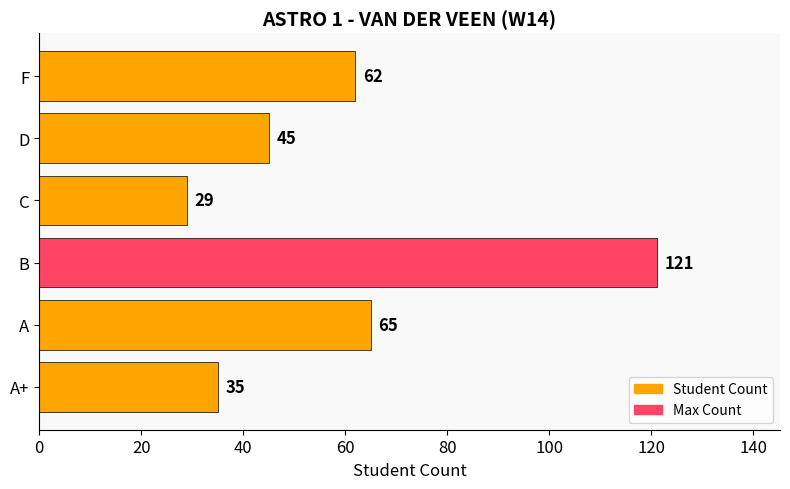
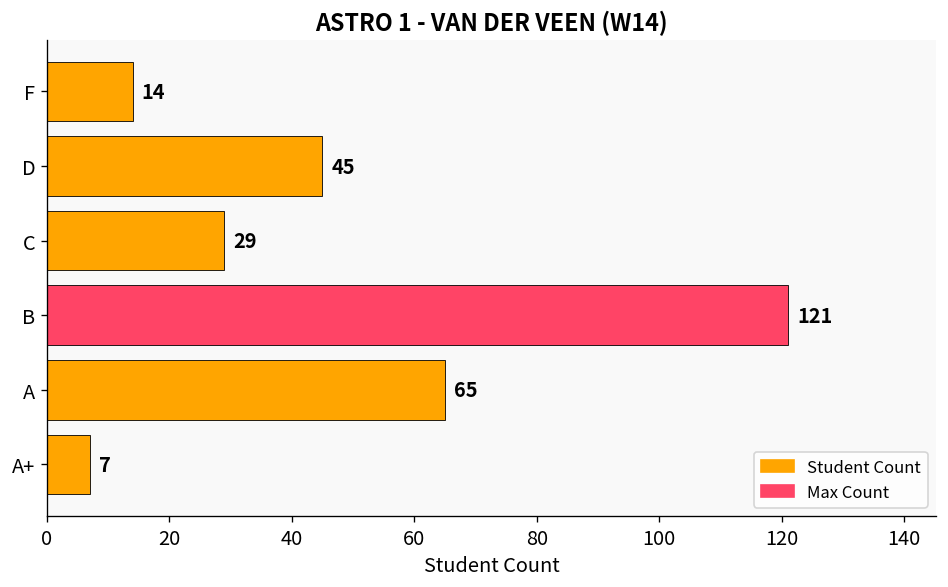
  {
-   "F": 62,
+   "F": 14,
    "D": 45,
    "C": 29,
    "B": 121,
    "A": 65,
-   "A+": 35
+   "A+": 7
  }
